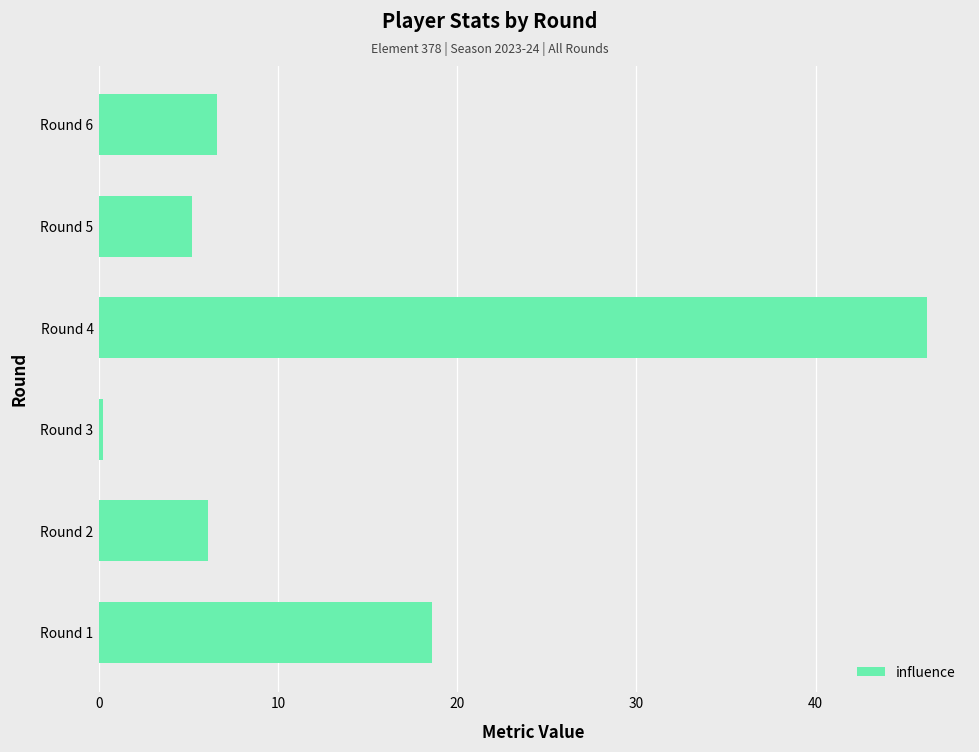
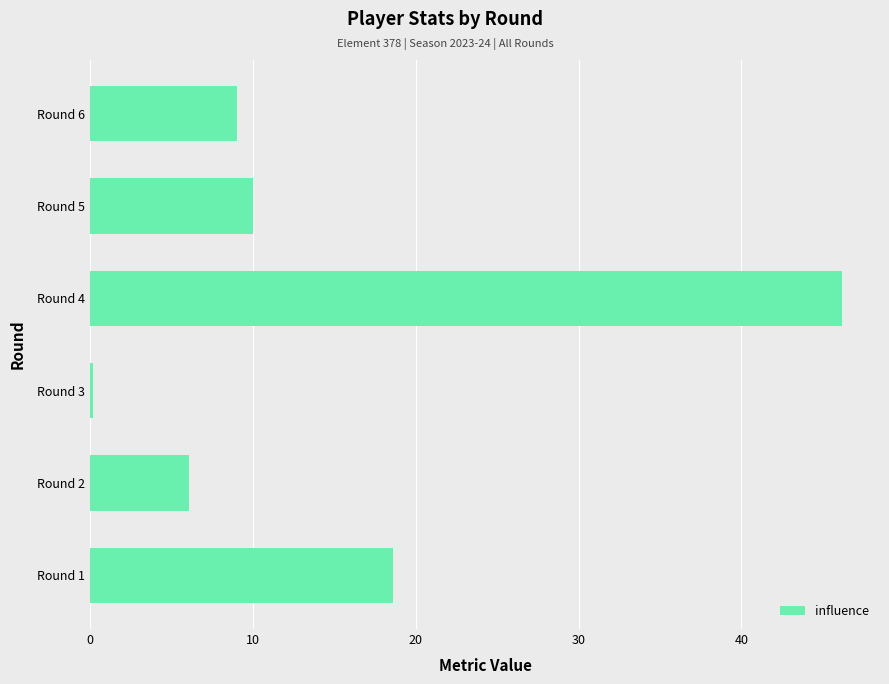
  {
-   "Round 6": 6.6,
-   "Round 5": 5.2,
+   "Round 6": 9.0,
+   "Round 5": 10.0,
    "Round 4": 46.2,
    "Round 3": 0.2,
    "Round 2": 6.1,
    "Round 1": 18.6
  }
